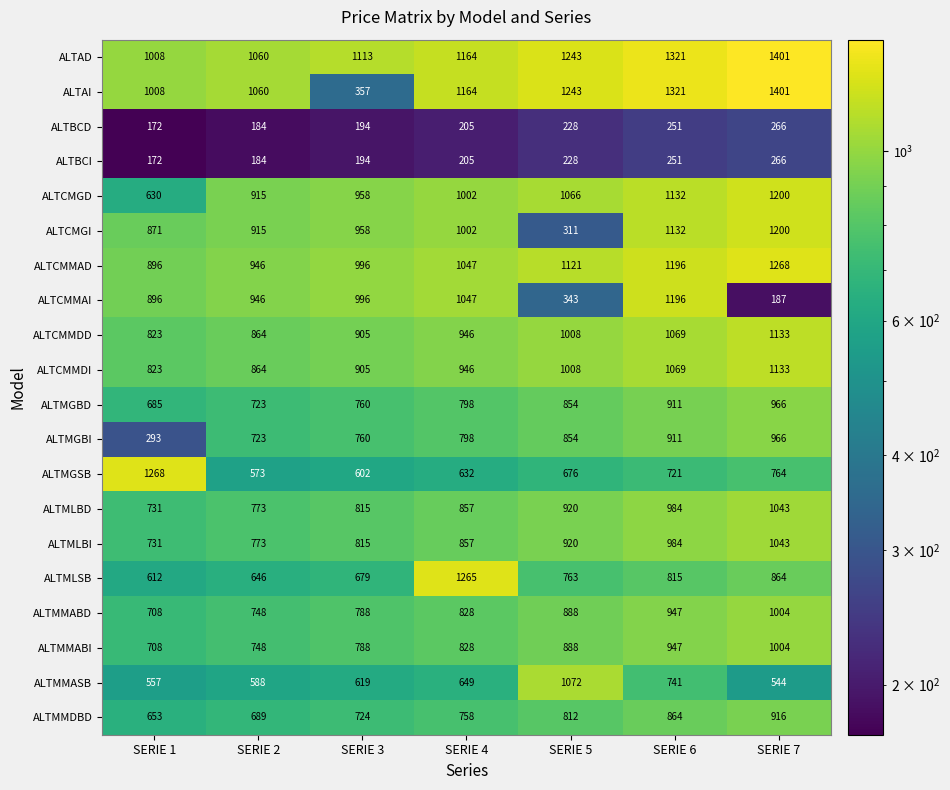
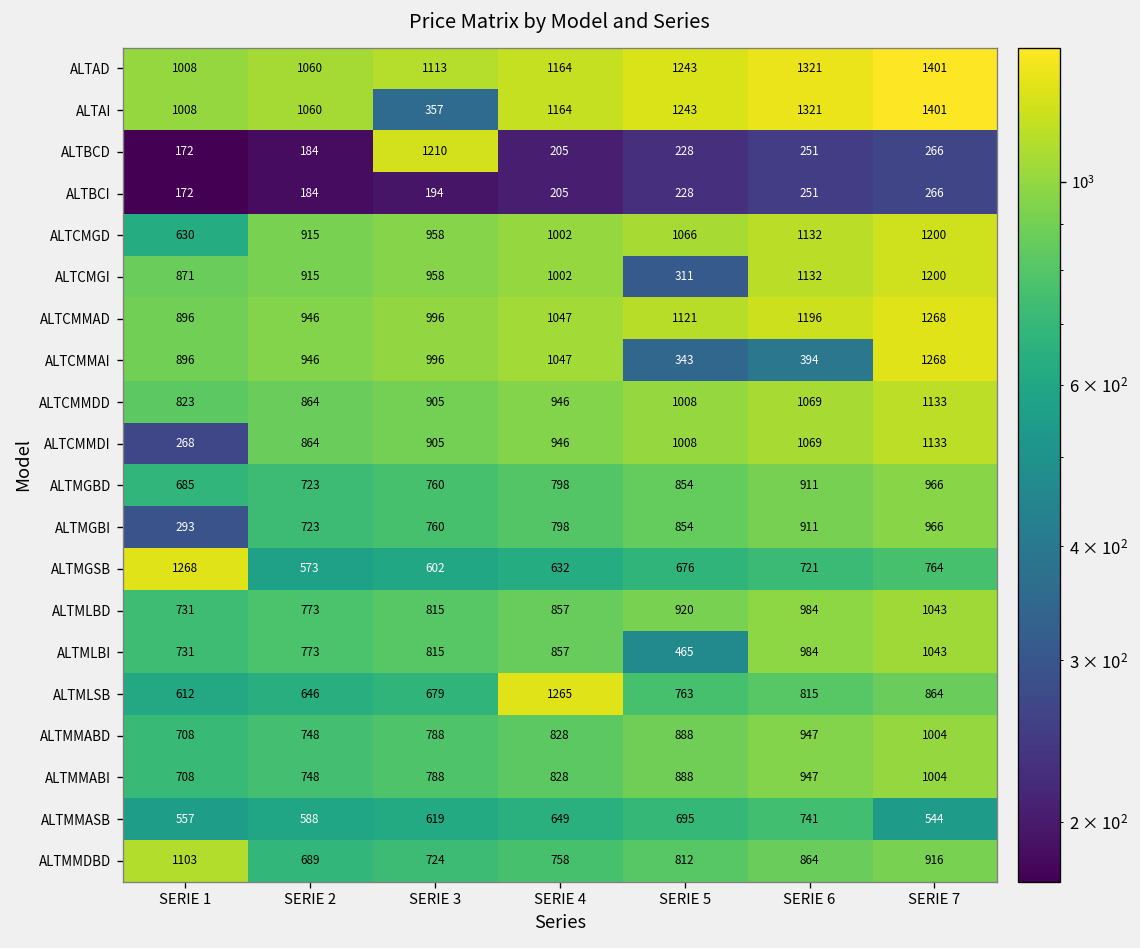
  {
    "ALTAD": {
      "SERIE 1": 1008,
      "SERIE 2": 1060,
      "SERIE 3": 1113,
      "SERIE 4": 1164,
      "SERIE 5": 1243,
      "SERIE 6": 1321,
      "SERIE 7": 1401
    },
    "ALTAI": {
      "SERIE 1": 1008,
      "SERIE 2": 1060,
      "SERIE 3": 357,
      "SERIE 4": 1164,
      "SERIE 5": 1243,
      "SERIE 6": 1321,
      "SERIE 7": 1401
    },
    "ALTBCD": {
      "SERIE 1": 172,
      "SERIE 2": 184,
-     "SERIE 3": 194,
+     "SERIE 3": 1210,
      "SERIE 4": 205,
      "SERIE 5": 228,
      "SERIE 6": 251,
      "SERIE 7": 266
    },
    "ALTBCI": {
      "SERIE 1": 172,
      "SERIE 2": 184,
      "SERIE 3": 194,
      "SERIE 4": 205,
      "SERIE 5": 228,
      "SERIE 6": 251,
      "SERIE 7": 266
    },
    "ALTCMGD": {
      "SERIE 1": 630,
      "SERIE 2": 915,
      "SERIE 3": 958,
      "SERIE 4": 1002,
      "SERIE 5": 1066,
      "SERIE 6": 1132,
      "SERIE 7": 1200
    },
    "ALTCMGI": {
      "SERIE 1": 871,
      "SERIE 2": 915,
      "SERIE 3": 958,
      "SERIE 4": 1002,
      "SERIE 5": 311,
      "SERIE 6": 1132,
      "SERIE 7": 1200
    },
    "ALTCMMAD": {
      "SERIE 1": 896,
      "SERIE 2": 946,
      "SERIE 3": 996,
      "SERIE 4": 1047,
      "SERIE 5": 1121,
      "SERIE 6": 1196,
      "SERIE 7": 1268
    },
    "ALTCMMAI": {
      "SERIE 1": 896,
      "SERIE 2": 946,
      "SERIE 3": 996,
      "SERIE 4": 1047,
      "SERIE 5": 343,
-     "SERIE 6": 1196,
-     "SERIE 7": 187
+     "SERIE 6": 394,
+     "SERIE 7": 1268
    },
    "ALTCMMDD": {
      "SERIE 1": 823,
      "SERIE 2": 864,
      "SERIE 3": 905,
      "SERIE 4": 946,
      "SERIE 5": 1008,
      "SERIE 6": 1069,
      "SERIE 7": 1133
    },
    "ALTCMMDI": {
-     "SERIE 1": 823,
+     "SERIE 1": 268,
      "SERIE 2": 864,
      "SERIE 3": 905,
      "SERIE 4": 946,
      "SERIE 5": 1008,
      "SERIE 6": 1069,
      "SERIE 7": 1133
    },
    "ALTMGBD": {
      "SERIE 1": 685,
      "SERIE 2": 723,
      "SERIE 3": 760,
      "SERIE 4": 798,
      "SERIE 5": 854,
      "SERIE 6": 911,
      "SERIE 7": 966
    },
    "ALTMGBI": {
      "SERIE 1": 293,
      "SERIE 2": 723,
      "SERIE 3": 760,
      "SERIE 4": 798,
      "SERIE 5": 854,
      "SERIE 6": 911,
      "SERIE 7": 966
    },
    "ALTMGSB": {
      "SERIE 1": 1268,
      "SERIE 2": 573,
      "SERIE 3": 602,
      "SERIE 4": 632,
      "SERIE 5": 676,
      "SERIE 6": 721,
      "SERIE 7": 764
    },
    "ALTMLBD": {
      "SERIE 1": 731,
      "SERIE 2": 773,
      "SERIE 3": 815,
      "SERIE 4": 857,
      "SERIE 5": 920,
      "SERIE 6": 984,
      "SERIE 7": 1043
    },
    "ALTMLBI": {
      "SERIE 1": 731,
      "SERIE 2": 773,
      "SERIE 3": 815,
      "SERIE 4": 857,
-     "SERIE 5": 920,
+     "SERIE 5": 465,
      "SERIE 6": 984,
      "SERIE 7": 1043
    },
    "ALTMLSB": {
      "SERIE 1": 612,
      "SERIE 2": 646,
      "SERIE 3": 679,
      "SERIE 4": 1265,
      "SERIE 5": 763,
      "SERIE 6": 815,
      "SERIE 7": 864
    },
    "ALTMMABD": {
      "SERIE 1": 708,
      "SERIE 2": 748,
      "SERIE 3": 788,
      "SERIE 4": 828,
      "SERIE 5": 888,
      "SERIE 6": 947,
      "SERIE 7": 1004
    },
    "ALTMMABI": {
      "SERIE 1": 708,
      "SERIE 2": 748,
      "SERIE 3": 788,
      "SERIE 4": 828,
      "SERIE 5": 888,
      "SERIE 6": 947,
      "SERIE 7": 1004
    },
    "ALTMMASB": {
      "SERIE 1": 557,
      "SERIE 2": 588,
      "SERIE 3": 619,
      "SERIE 4": 649,
-     "SERIE 5": 1072,
+     "SERIE 5": 695,
      "SERIE 6": 741,
      "SERIE 7": 544
    },
    "ALTMMDBD": {
-     "SERIE 1": 653,
+     "SERIE 1": 1103,
      "SERIE 2": 689,
      "SERIE 3": 724,
      "SERIE 4": 758,
      "SERIE 5": 812,
      "SERIE 6": 864,
      "SERIE 7": 916
    }
  }
